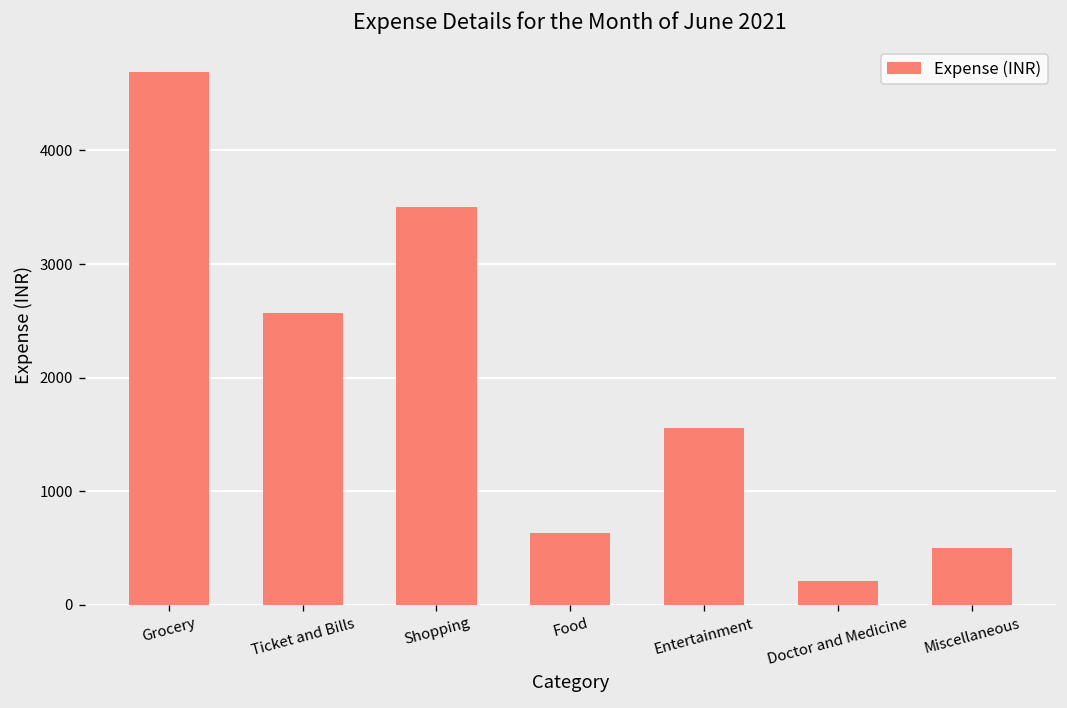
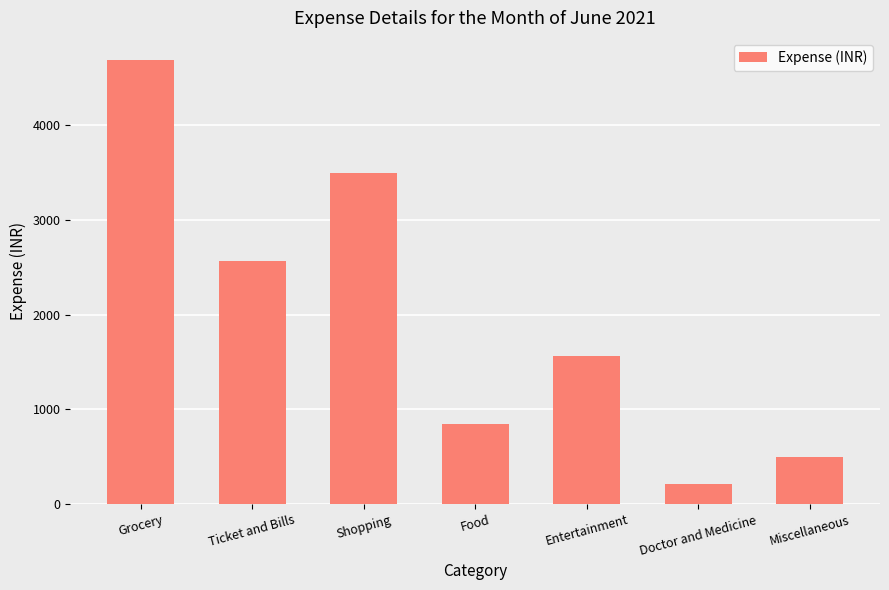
  {
    "Grocery": 4700,
    "Ticket and Bills": 2600,
    "Shopping": 3500,
-   "Food": 600,
+   "Food": 900,
    "Entertainment": 1600,
    "Doctor and Medicine": 200,
    "Miscellaneous": 500
  }
